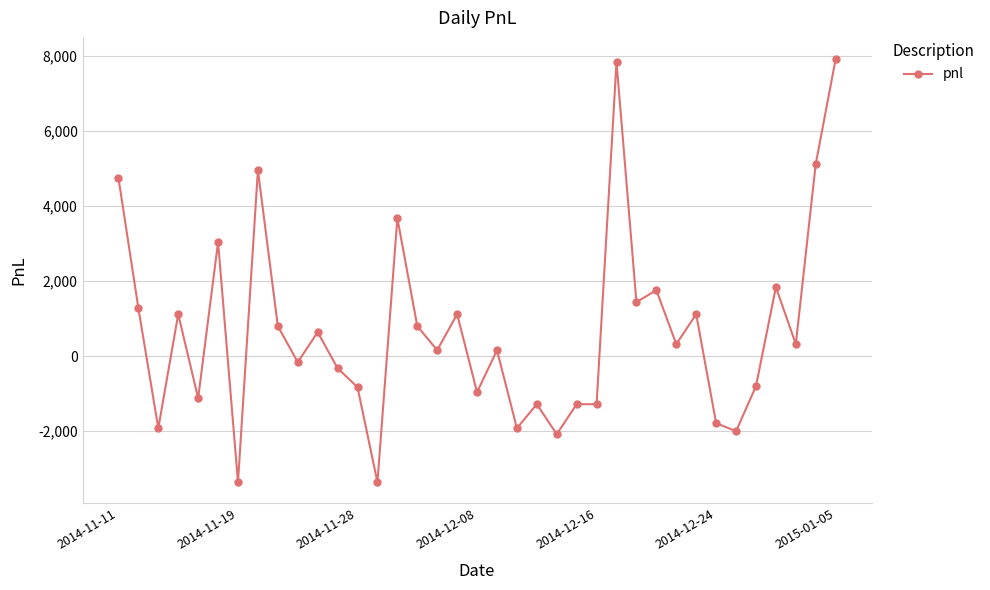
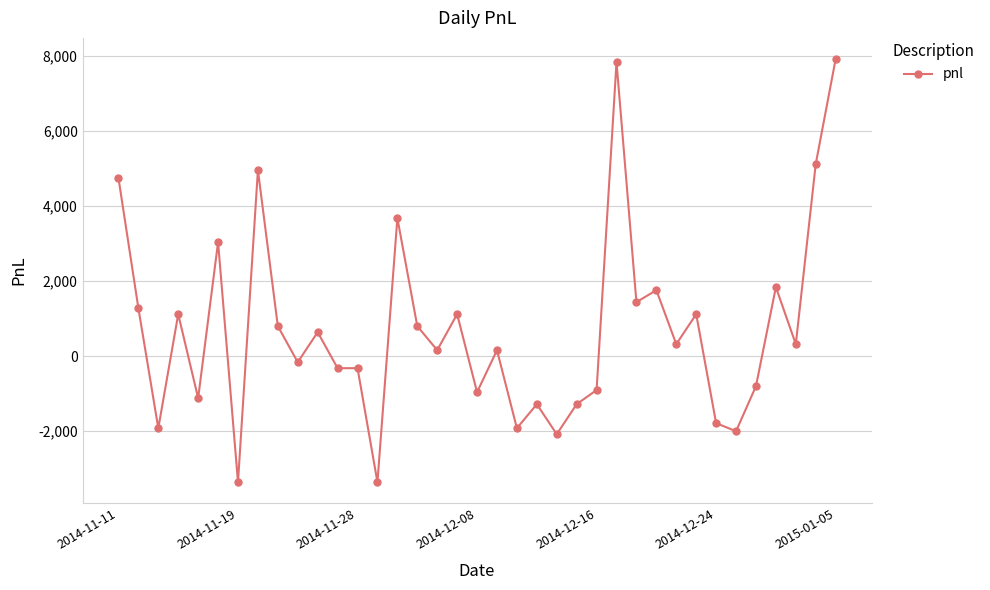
  {
    "2014-11-11": "4,700",
    "2014-11-19": "-3,400",
-   "2014-11-28": "-800",
+   "2014-11-28": "-300",
    "2014-12-08": "-1,000",
-   "2014-12-16": "-1,300",
+   "2014-12-16": "-900",
    "2014-12-24": "-1,800",
    "2015-01-05": "7,900"
  }
